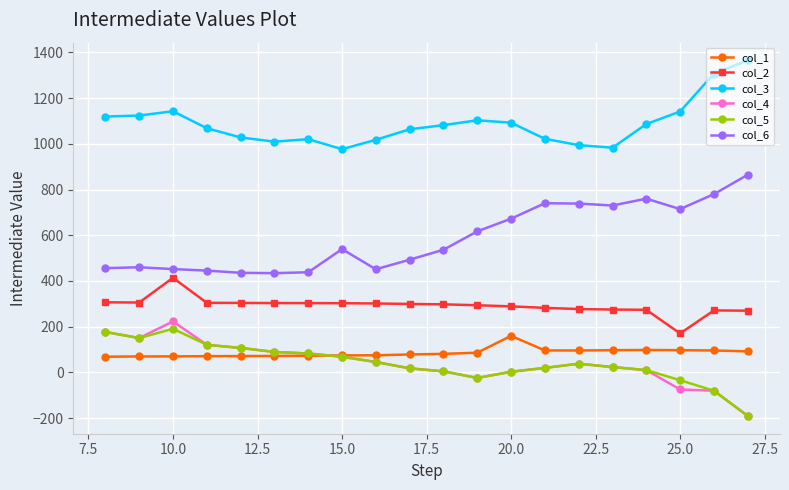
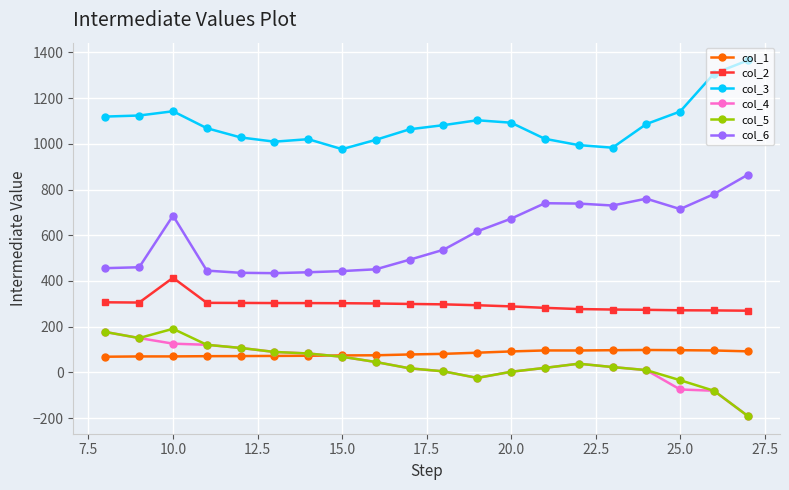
  {
    "col_1": {
      "10.0": 70,
-     "20.0": 160,
+     "20.0": 90,
      "25.0": 100
    },
    "col_2": {
      "10.0": 410,
      "15.0": 300,
      "20.0": 290,
-     "25.0": 170
+     "25.0": 270
    },
    "col_3": {
      "10.0": 1140,
      "15.0": 980,
      "20.0": 1090,
      "25.0": 1140
    },
    "col_4": {
-     "10.0": 220,
+     "10.0": 130,
      "25.0": -70
    },
    "col_5": {
      "10.0": 190,
      "25.0": -30
    },
    "col_6": {
-     "10.0": 450,
-     "15.0": 540,
+     "10.0": 690,
+     "15.0": 440,
      "20.0": 670,
      "25.0": 710
    }
  }
